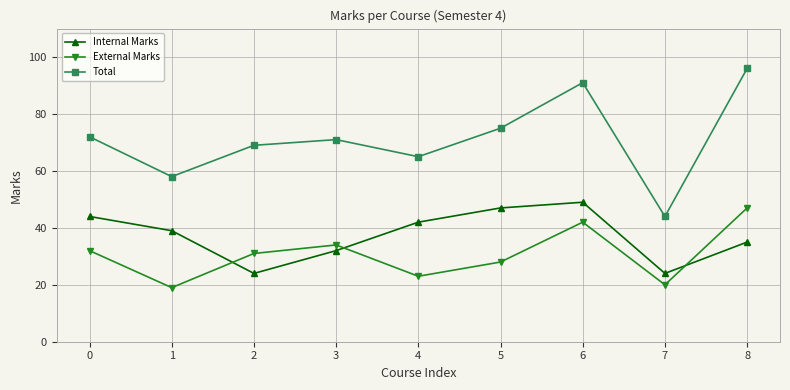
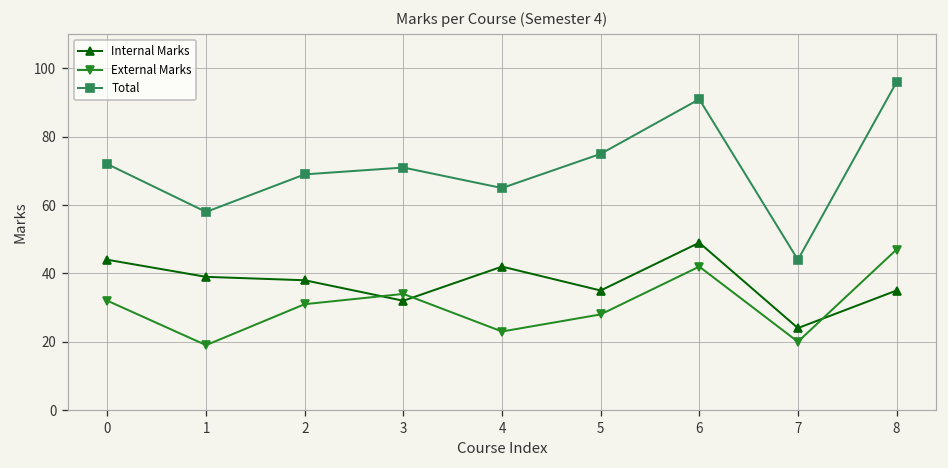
  {
    "Internal Marks": {
      "0": 44,
      "1": 39,
-     "2": 24,
+     "2": 38,
      "3": 32,
      "4": 42,
-     "5": 47,
+     "5": 35,
      "6": 49,
      "7": 24,
      "8": 35
    }
  }
